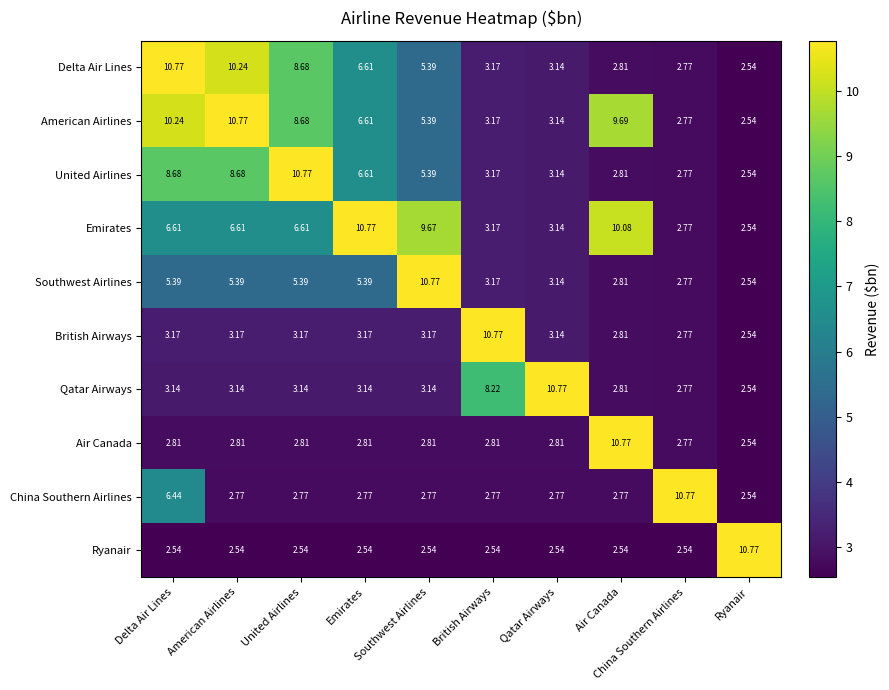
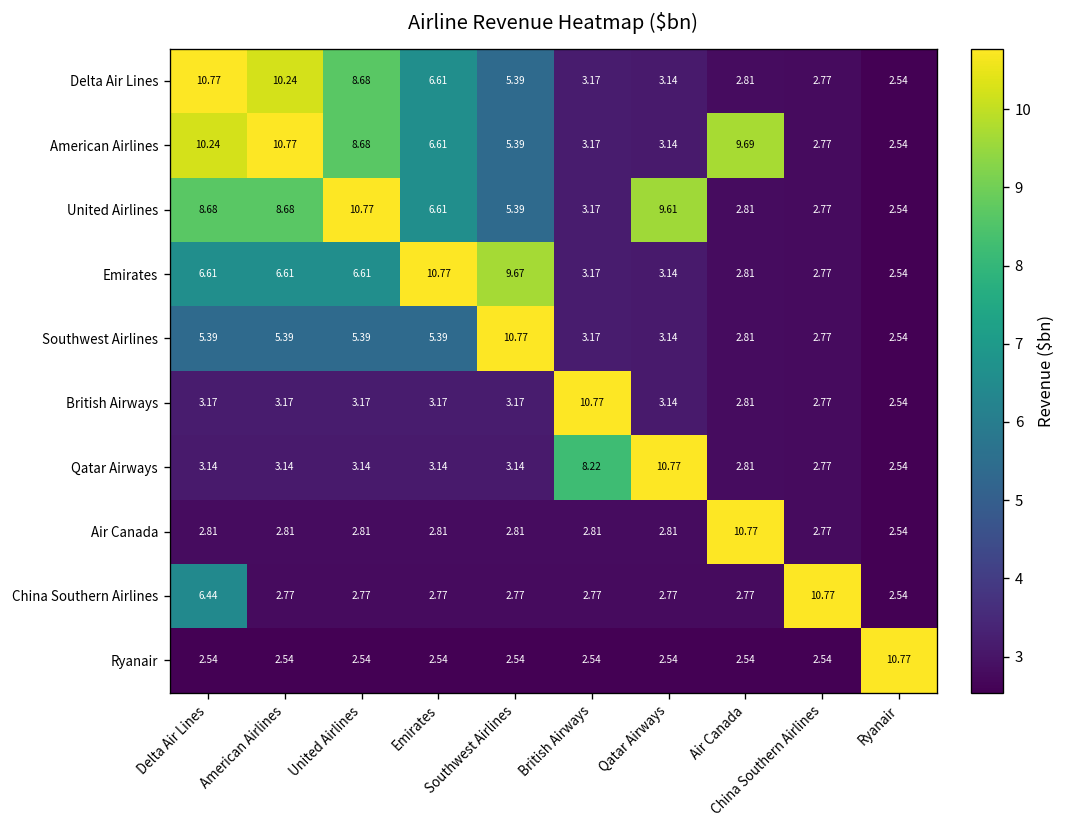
  {
    "Delta Air Lines": {
      "Delta Air Lines": 10.77,
      "American Airlines": 10.24,
      "United Airlines": 8.68,
      "Emirates": 6.61,
      "Southwest Airlines": 5.39,
      "British Airways": 3.17,
      "Qatar Airways": 3.14,
      "Air Canada": 2.81,
      "China Southern Airlines": 2.77,
      "Ryanair": 2.54
    },
    "American Airlines": {
      "Delta Air Lines": 10.24,
      "American Airlines": 10.77,
      "United Airlines": 8.68,
      "Emirates": 6.61,
      "Southwest Airlines": 5.39,
      "British Airways": 3.17,
      "Qatar Airways": 3.14,
      "Air Canada": 9.69,
      "China Southern Airlines": 2.77,
      "Ryanair": 2.54
    },
    "United Airlines": {
      "Delta Air Lines": 8.68,
      "American Airlines": 8.68,
      "United Airlines": 10.77,
      "Emirates": 6.61,
      "Southwest Airlines": 5.39,
      "British Airways": 3.17,
-     "Qatar Airways": 3.14,
+     "Qatar Airways": 9.61,
      "Air Canada": 2.81,
      "China Southern Airlines": 2.77,
      "Ryanair": 2.54
    },
    "Emirates": {
      "Delta Air Lines": 6.61,
      "American Airlines": 6.61,
      "United Airlines": 6.61,
      "Emirates": 10.77,
      "Southwest Airlines": 9.67,
      "British Airways": 3.17,
      "Qatar Airways": 3.14,
-     "Air Canada": 10.08,
+     "Air Canada": 2.81,
      "China Southern Airlines": 2.77,
      "Ryanair": 2.54
    },
    "Southwest Airlines": {
      "Delta Air Lines": 5.39,
      "American Airlines": 5.39,
      "United Airlines": 5.39,
      "Emirates": 5.39,
      "Southwest Airlines": 10.77,
      "British Airways": 3.17,
      "Qatar Airways": 3.14,
      "Air Canada": 2.81,
      "China Southern Airlines": 2.77,
      "Ryanair": 2.54
    },
    "British Airways": {
      "Delta Air Lines": 3.17,
      "American Airlines": 3.17,
      "United Airlines": 3.17,
      "Emirates": 3.17,
      "Southwest Airlines": 3.17,
      "British Airways": 10.77,
      "Qatar Airways": 3.14,
      "Air Canada": 2.81,
      "China Southern Airlines": 2.77,
      "Ryanair": 2.54
    },
    "Qatar Airways": {
      "Delta Air Lines": 3.14,
      "American Airlines": 3.14,
      "United Airlines": 3.14,
      "Emirates": 3.14,
      "Southwest Airlines": 3.14,
      "British Airways": 8.22,
      "Qatar Airways": 10.77,
      "Air Canada": 2.81,
      "China Southern Airlines": 2.77,
      "Ryanair": 2.54
    },
    "Air Canada": {
      "Delta Air Lines": 2.81,
      "American Airlines": 2.81,
      "United Airlines": 2.81,
      "Emirates": 2.81,
      "Southwest Airlines": 2.81,
      "British Airways": 2.81,
      "Qatar Airways": 2.81,
      "Air Canada": 10.77,
      "China Southern Airlines": 2.77,
      "Ryanair": 2.54
    },
    "China Southern Airlines": {
      "Delta Air Lines": 6.44,
      "American Airlines": 2.77,
      "United Airlines": 2.77,
      "Emirates": 2.77,
      "Southwest Airlines": 2.77,
      "British Airways": 2.77,
      "Qatar Airways": 2.77,
      "Air Canada": 2.77,
      "China Southern Airlines": 10.77,
      "Ryanair": 2.54
    },
    "Ryanair": {
      "Delta Air Lines": 2.54,
      "American Airlines": 2.54,
      "United Airlines": 2.54,
      "Emirates": 2.54,
      "Southwest Airlines": 2.54,
      "British Airways": 2.54,
      "Qatar Airways": 2.54,
      "Air Canada": 2.54,
      "China Southern Airlines": 2.54,
      "Ryanair": 10.77
    }
  }
